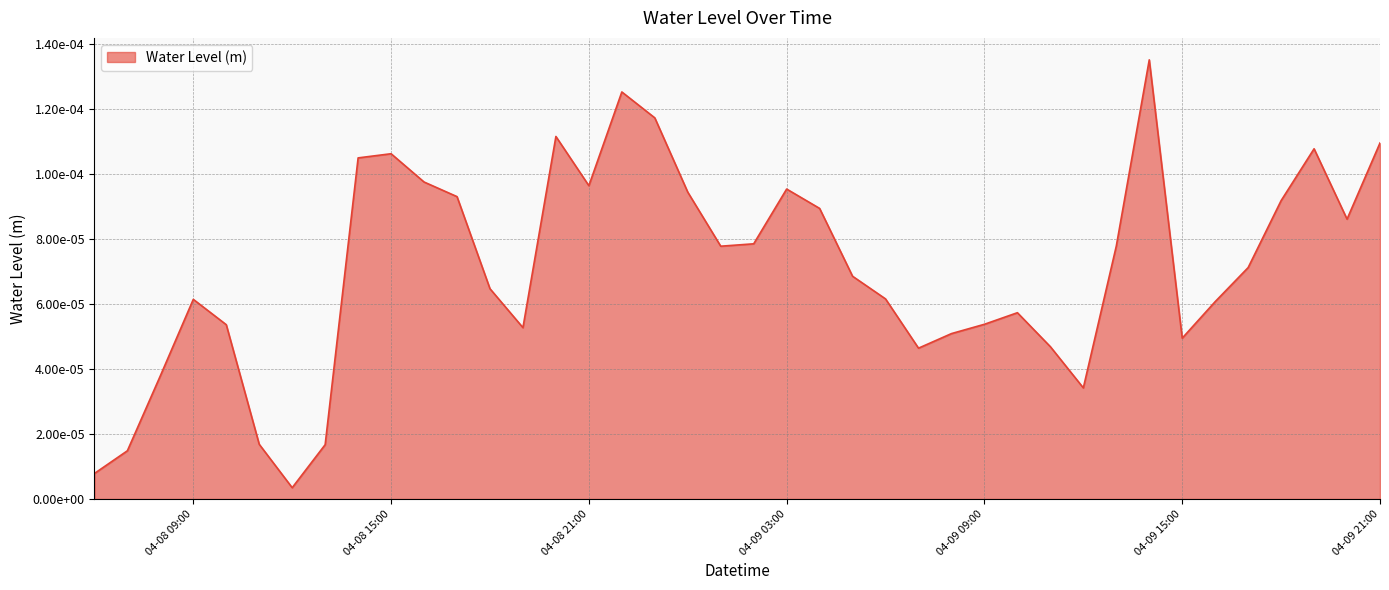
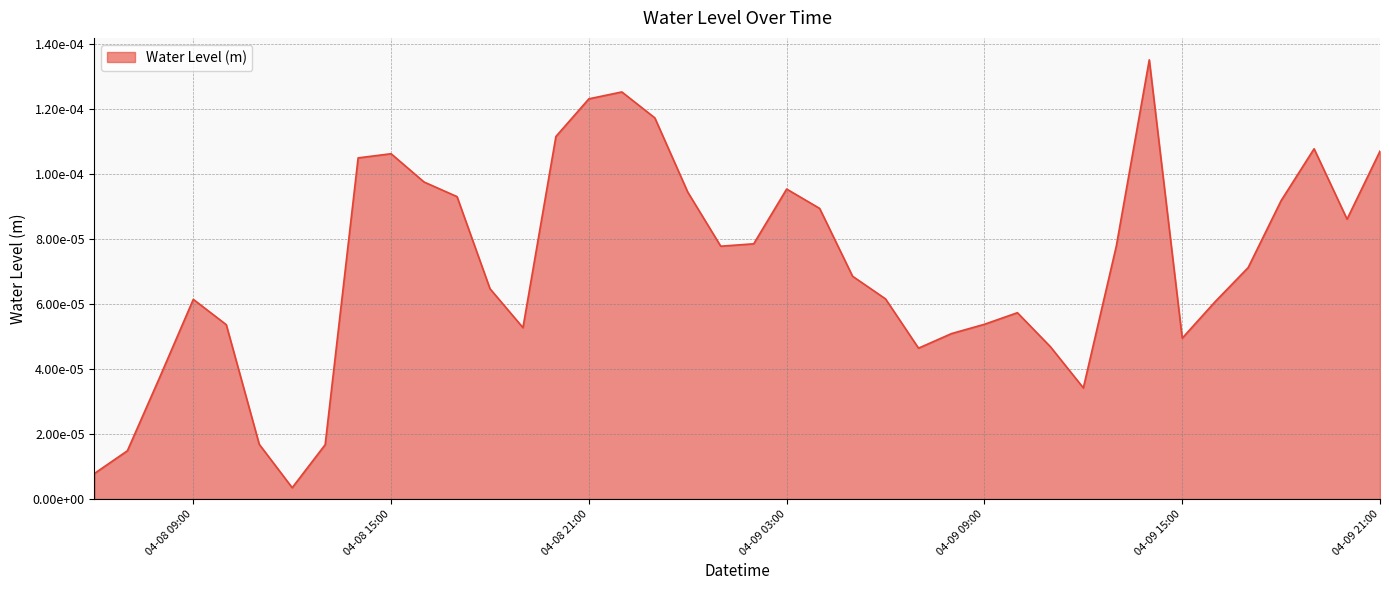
  {
    "04-08 09:00": 0.000061,
    "04-08 15:00": 0.000106,
-   "04-08 21:00": 0.000096,
+   "04-08 21:00": 0.000123,
    "04-09 03:00": 0.000095,
    "04-09 09:00": 0.000054,
    "04-09 15:00": 0.000049,
-   "04-09 21:00": 0.000110
+   "04-09 21:00": 0.000107
  }
